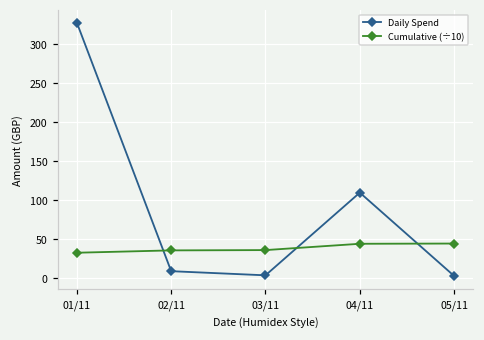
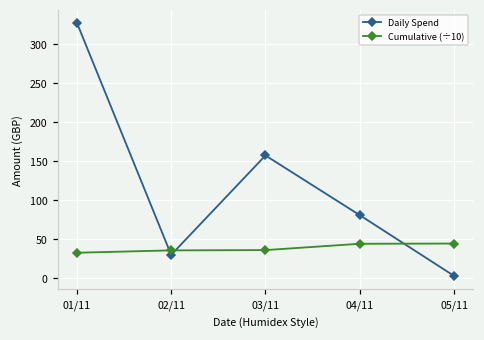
  {
    "Daily Spend": {
      "01/11": 330,
-     "02/11": 10,
-     "03/11": 0,
-     "04/11": 110,
+     "02/11": 30,
+     "03/11": 160,
+     "04/11": 80,
      "05/11": 0
    },
    "Cumulative (÷10)": {
      "01/11": 30,
      "02/11": 40,
      "03/11": 40,
      "04/11": 40,
      "05/11": 40
    }
  }
